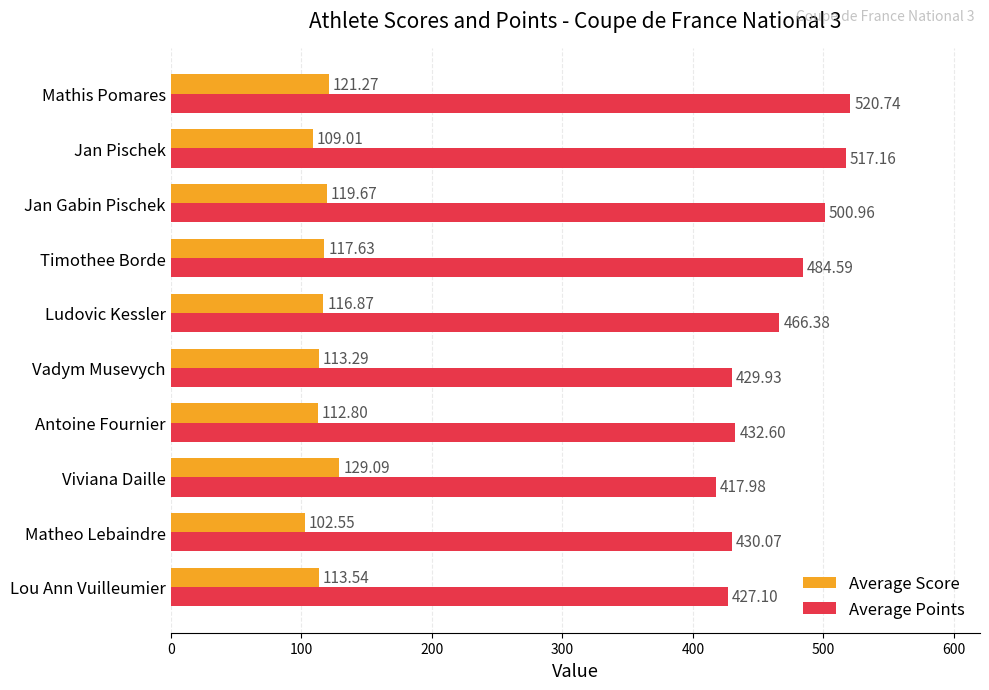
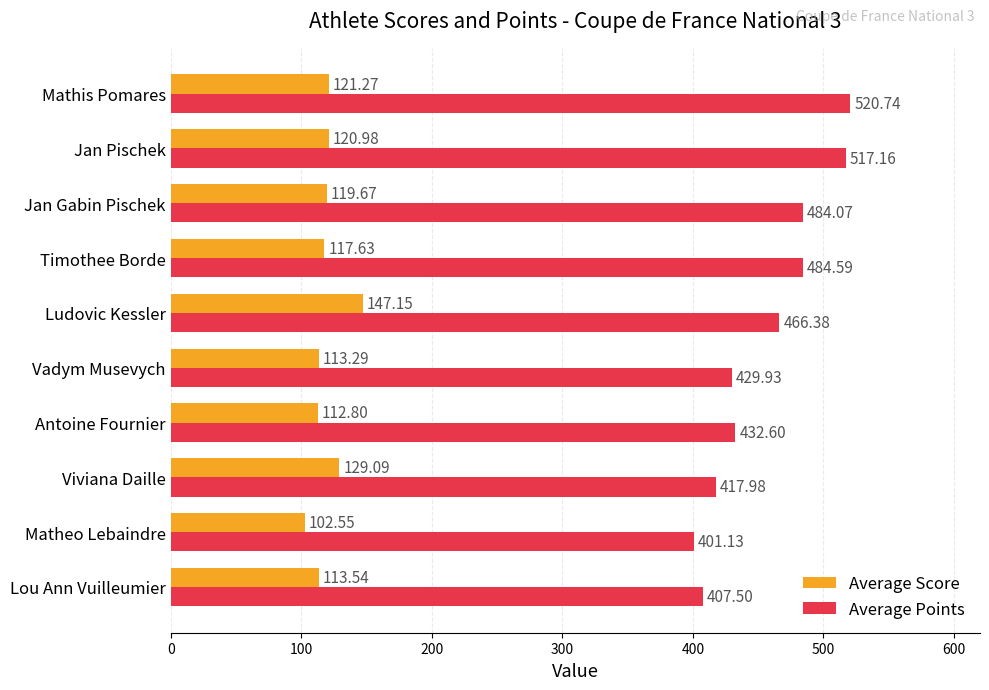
  {
    "Average Score": {
      "Mathis Pomares": 121.27,
-     "Jan Pischek": 109.01,
+     "Jan Pischek": 120.98,
      "Jan Gabin Pischek": 119.67,
      "Timothee Borde": 117.63,
-     "Ludovic Kessler": 116.87,
+     "Ludovic Kessler": 147.15,
      "Vadym Musevych": 113.29,
      "Antoine Fournier": 112.80,
      "Viviana Daille": 129.09,
      "Matheo Lebaindre": 102.55,
      "Lou Ann Vuilleumier": 113.54
    },
    "Average Points": {
      "Mathis Pomares": 520.74,
      "Jan Pischek": 517.16,
-     "Jan Gabin Pischek": 500.96,
+     "Jan Gabin Pischek": 484.07,
      "Timothee Borde": 484.59,
      "Ludovic Kessler": 466.38,
      "Vadym Musevych": 429.93,
      "Antoine Fournier": 432.60,
      "Viviana Daille": 417.98,
-     "Matheo Lebaindre": 430.07,
-     "Lou Ann Vuilleumier": 427.10
+     "Matheo Lebaindre": 401.13,
+     "Lou Ann Vuilleumier": 407.50
    }
  }
